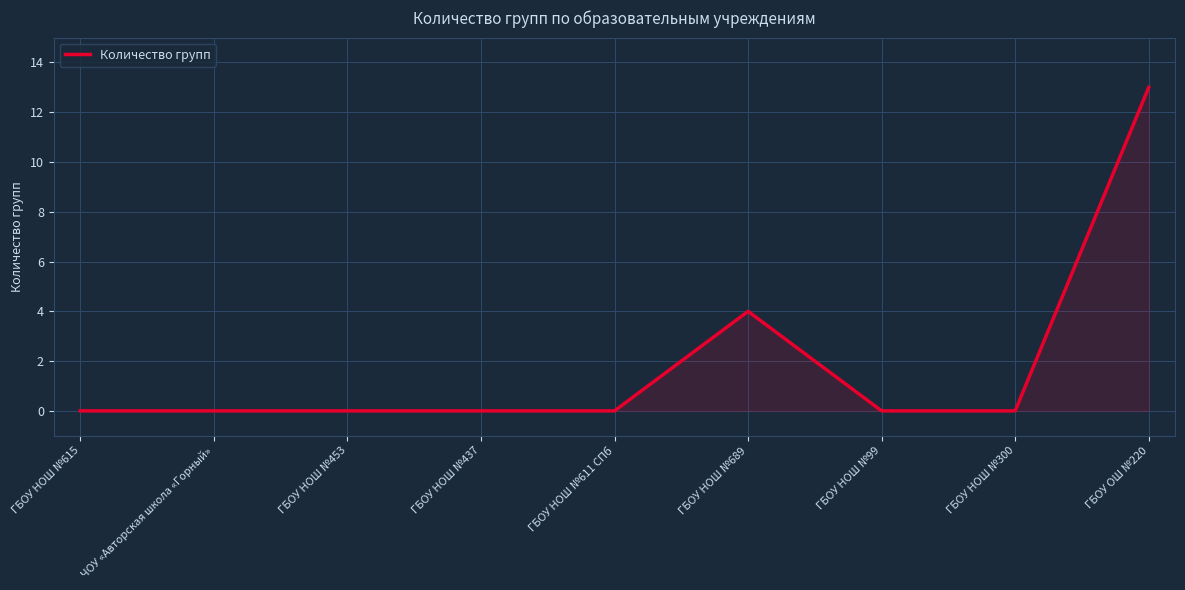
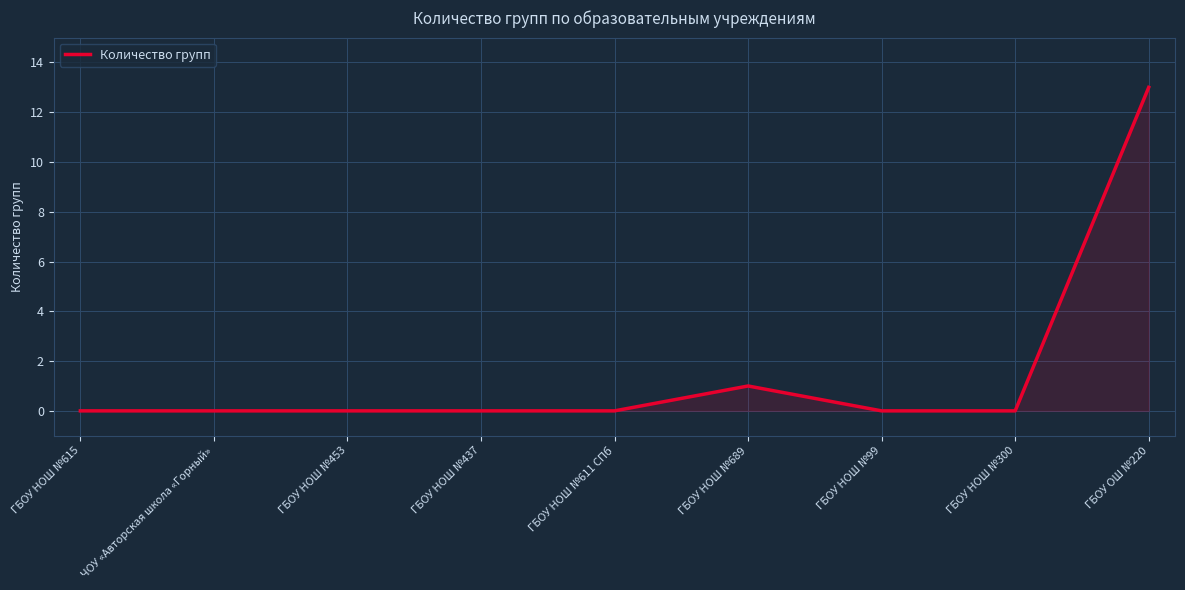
  {
    "ГБОУ НОШ №615": 0,
    "ЧОУ «Авторская школа «Горный»": 0,
    "ГБОУ НОШ №453": 0,
    "ГБОУ НОШ №437": 0,
    "ГБОУ НОШ №611 СПб": 0,
-   "ГБОУ НОШ №689": 4,
+   "ГБОУ НОШ №689": 1,
    "ГБОУ НОШ №99": 0,
    "ГБОУ НОШ №300": 0,
    "ГБОУ ОШ №220": 13
  }
